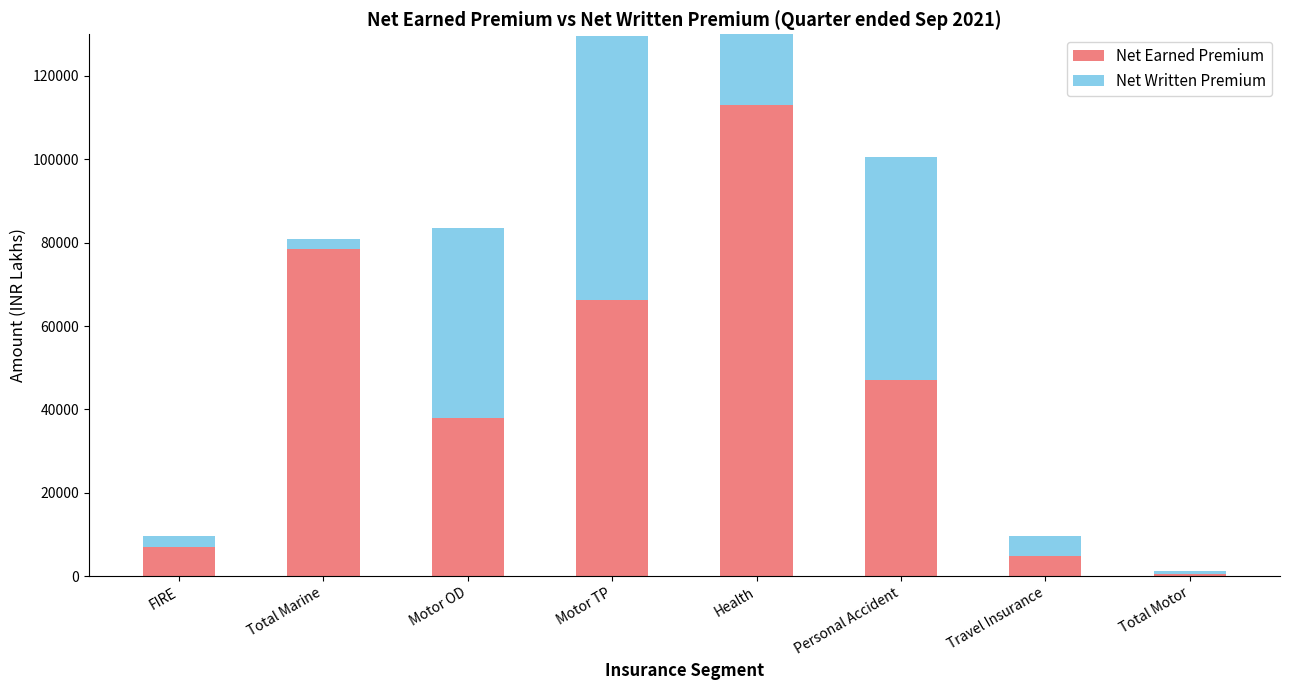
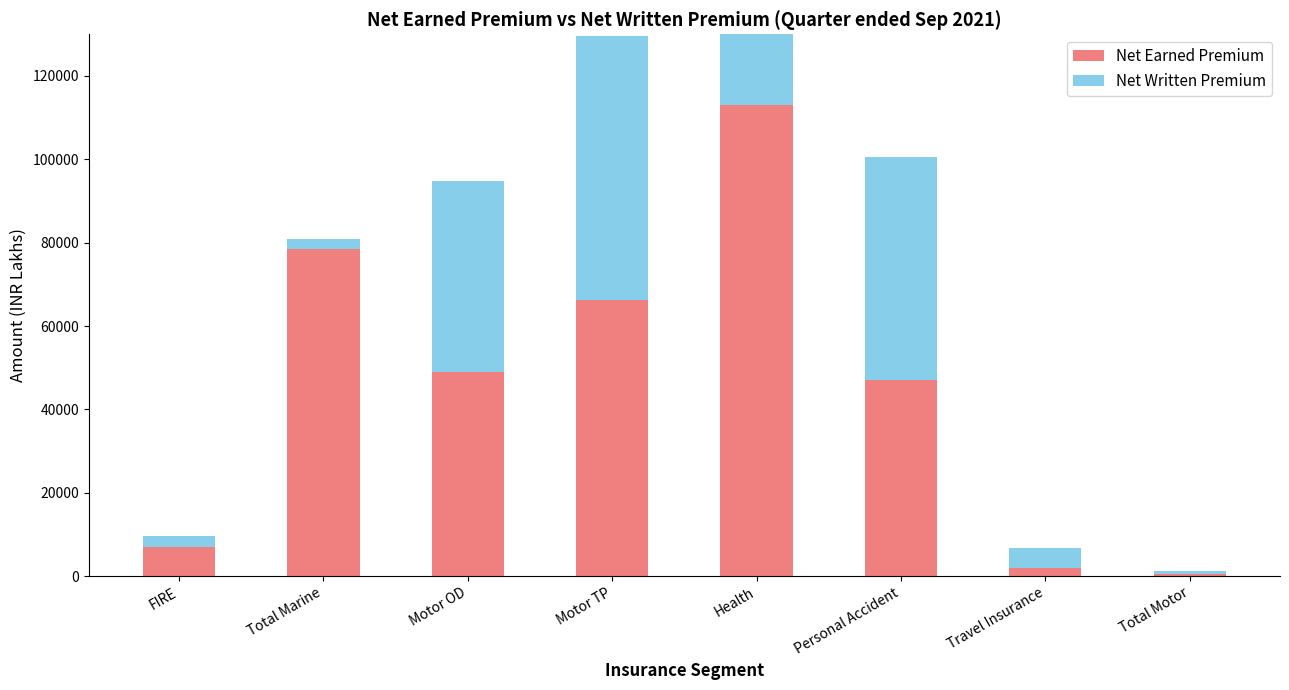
  {
    "Net Earned Premium": {
      "FIRE": 7000,
      "Total Marine": 78000,
-     "Motor OD": 38000,
+     "Motor OD": 49000,
      "Motor TP": 66000,
      "Health": 113000,
      "Personal Accident": 47000,
-     "Travel Insurance": 5000
+     "Travel Insurance": 2000
    },
    "Net Written Premium": {
      "FIRE": 3000,
      "Total Marine": 3000,
      "Motor OD": 46000,
      "Motor TP": 63000,
      "Personal Accident": 54000,
      "Travel Insurance": 5000,
      "Total Motor": 1000
    }
  }
